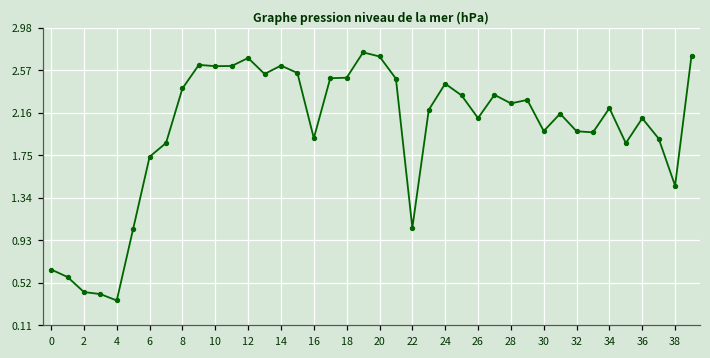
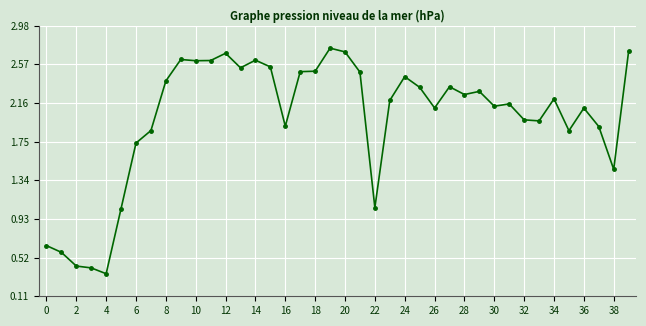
  {
    "0": 0.6,
    "2": 0.4,
    "4": 0.3,
    "6": 1.7,
    "8": 2.4,
    "10": 2.6,
    "12": 2.7,
    "14": 2.6,
    "16": 1.9,
    "18": 2.5,
    "20": 2.7,
    "22": 1.0,
    "24": 2.4,
    "26": 2.1,
    "28": 2.3,
-   "30": 2.0,
+   "30": 2.1,
    "32": 2.0,
    "34": 2.2,
    "36": 2.1,
    "38": 1.5
  }
